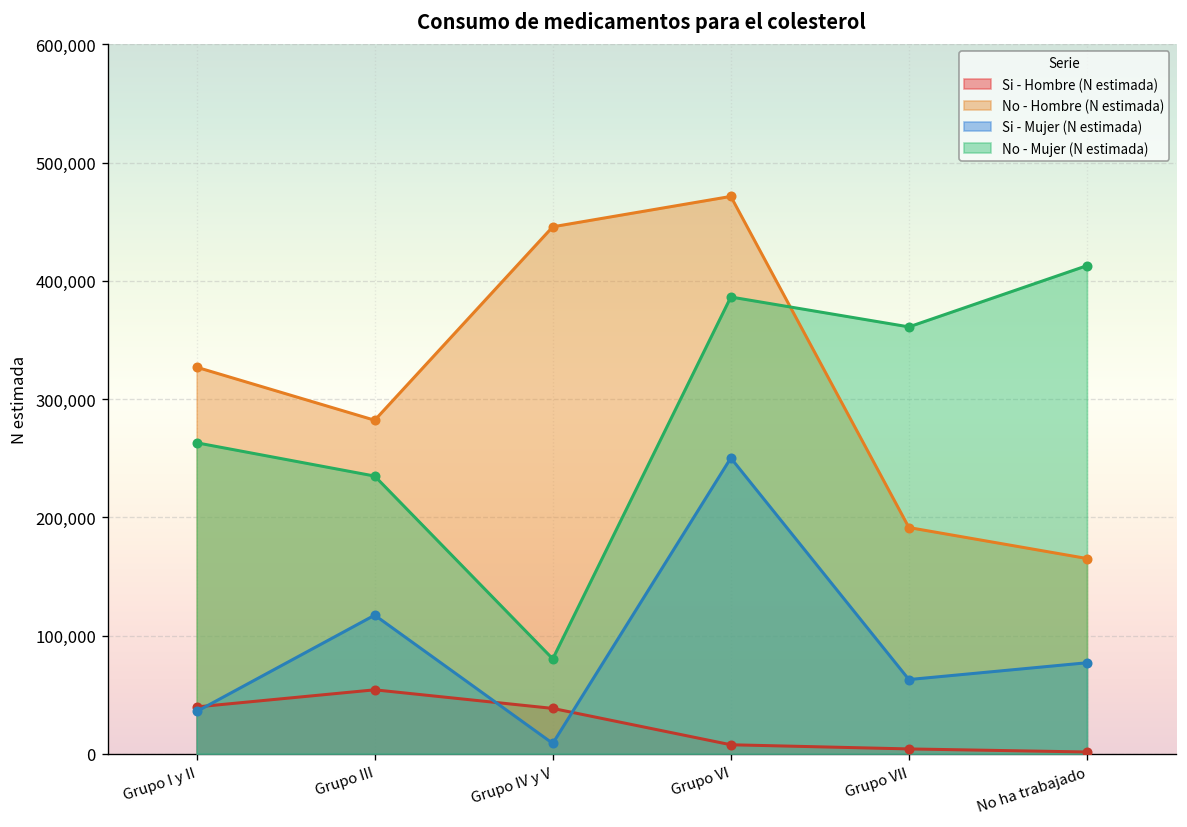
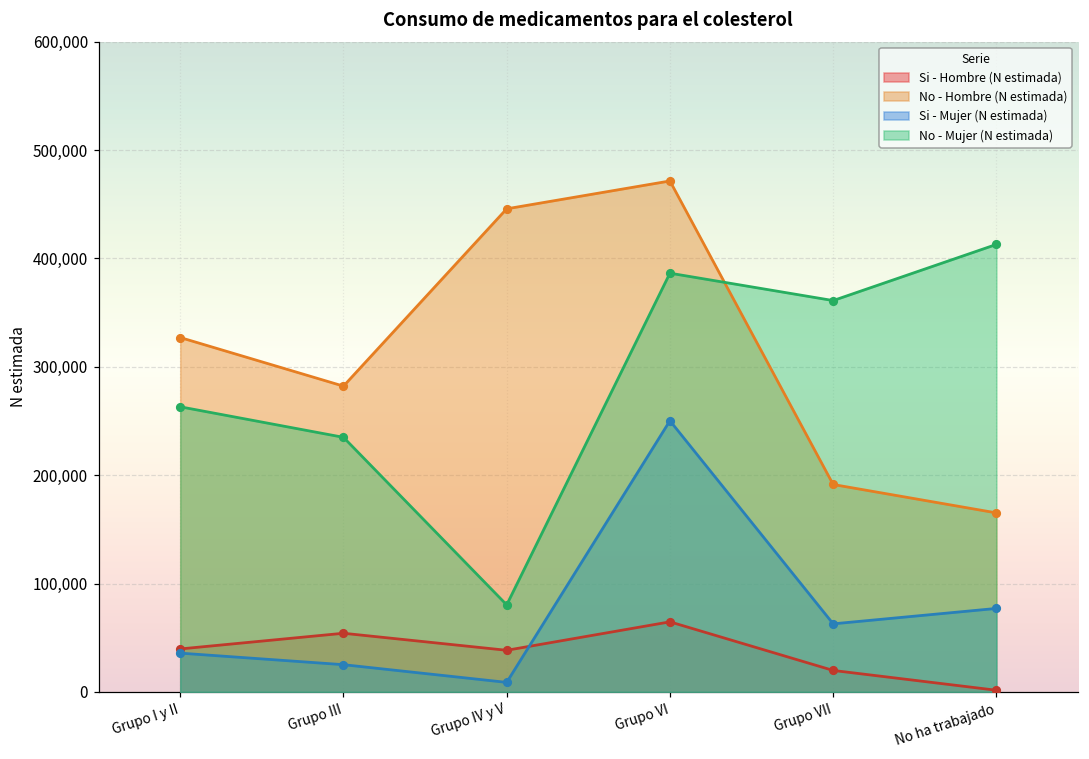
  {
    "Si - Hombre (N estimada)": {
      "Grupo I y II": "40,000",
      "Grupo III": "50,000",
      "Grupo IV y V": "40,000",
-     "Grupo VI": "10,000",
-     "Grupo VII": "0",
+     "Grupo VI": "60,000",
+     "Grupo VII": "20,000",
      "No ha trabajado": "0"
    },
    "No - Hombre (N estimada)": {
      "Grupo I y II": "330,000",
      "Grupo III": "280,000",
      "Grupo IV y V": "450,000",
      "Grupo VI": "470,000",
      "Grupo VII": "190,000",
      "No ha trabajado": "170,000"
    },
    "Si - Mujer (N estimada)": {
      "Grupo I y II": "40,000",
-     "Grupo III": "120,000",
+     "Grupo III": "30,000",
      "Grupo IV y V": "10,000",
      "Grupo VI": "250,000",
      "Grupo VII": "60,000",
      "No ha trabajado": "80,000"
    },
    "No - Mujer (N estimada)": {
      "Grupo I y II": "260,000",
      "Grupo III": "230,000",
      "Grupo IV y V": "80,000",
      "Grupo VI": "390,000",
      "Grupo VII": "360,000",
      "No ha trabajado": "410,000"
    }
  }
